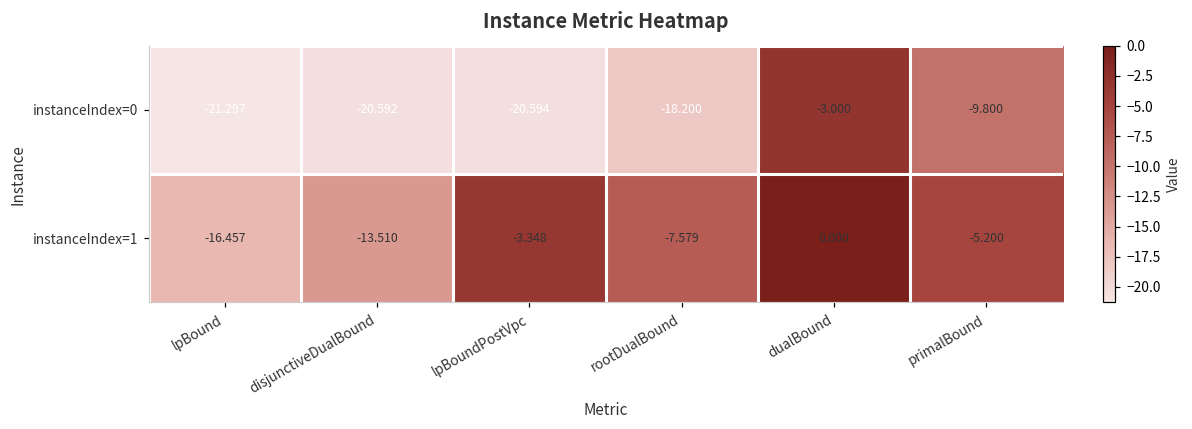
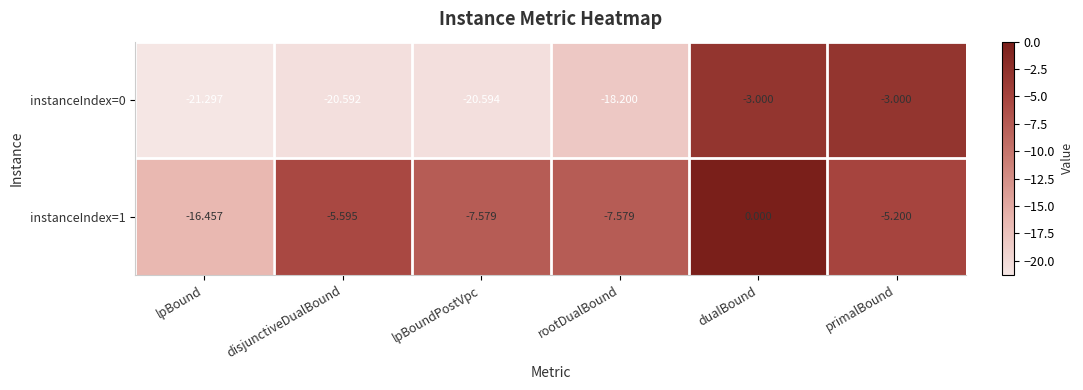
  {
    "instanceIndex=0": {
      "rootDualBound": -18.200,
      "dualBound": -3.000,
-     "primalBound": -9.800
+     "primalBound": -3.000
    },
    "instanceIndex=1": {
      "lpBound": -16.457,
-     "disjunctiveDualBound": -13.510,
-     "lpBoundPostVpc": -3.348,
+     "disjunctiveDualBound": -5.595,
+     "lpBoundPostVpc": -7.579,
      "rootDualBound": -7.579,
      "dualBound": 0.000,
      "primalBound": -5.200
    }
  }
